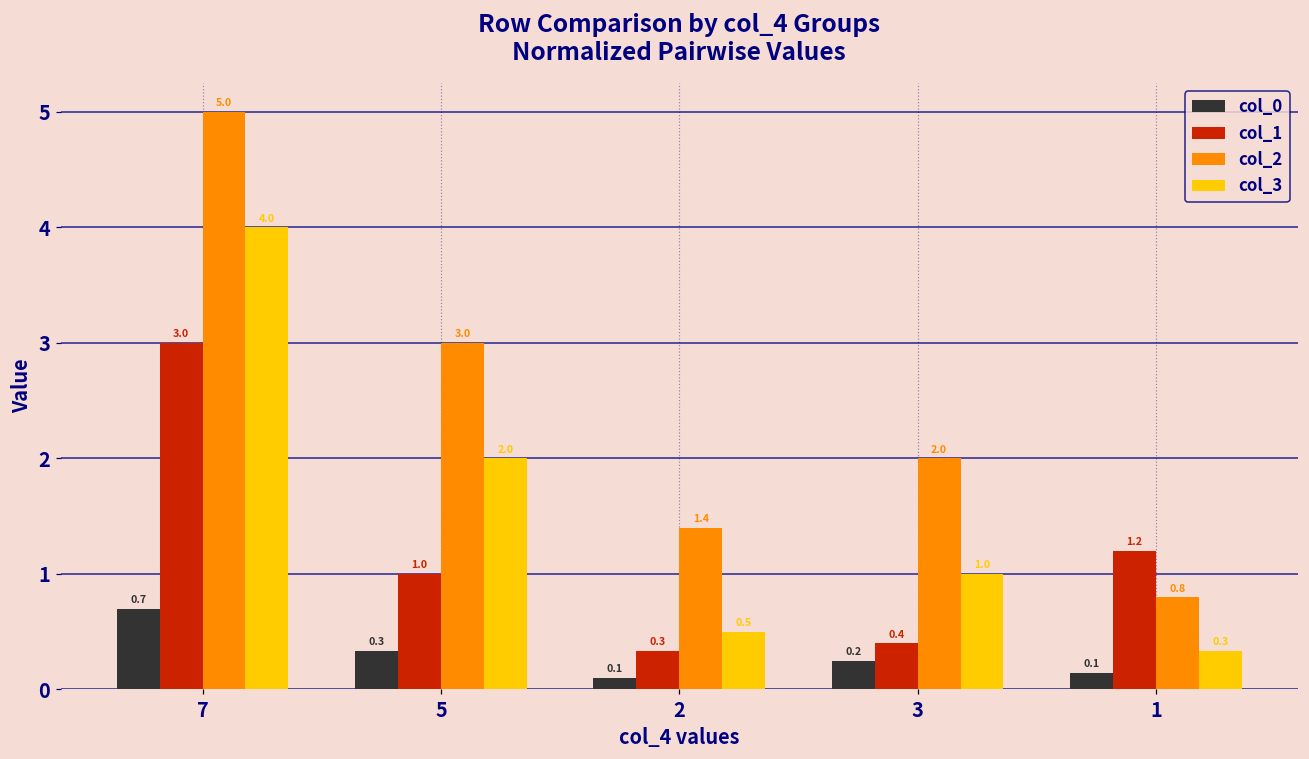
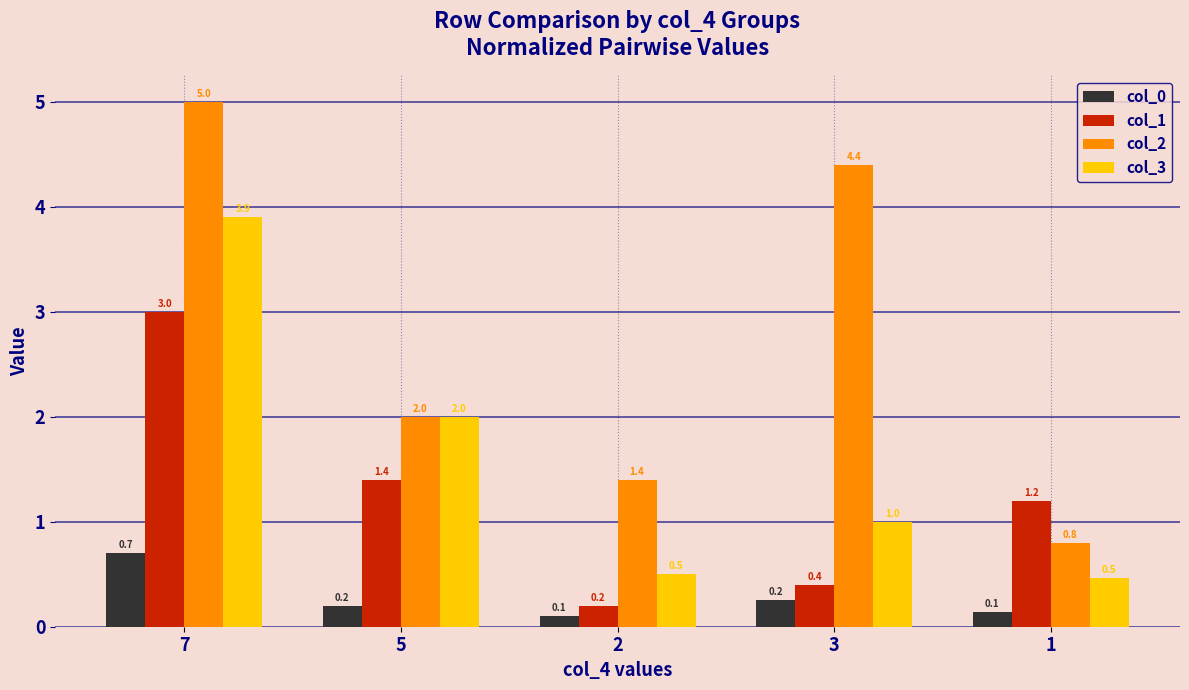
  {
    "col_0": {
      "7": 0.7,
-     "5": 0.3,
+     "5": 0.2,
      "2": 0.1,
      "3": 0.2,
      "1": 0.1
    },
    "col_1": {
      "7": 3.0,
-     "5": 1.0,
-     "2": 0.3,
+     "5": 1.4,
+     "2": 0.2,
      "3": 0.4,
      "1": 1.2
    },
    "col_2": {
      "7": 5.0,
-     "5": 3.0,
+     "5": 2.0,
      "2": 1.4,
-     "3": 2.0,
+     "3": 4.4,
      "1": 0.8
    },
    "col_3": {
-     "7": 4.0,
+     "7": 3.9,
      "5": 2.0,
      "2": 0.5,
      "3": 1.0,
-     "1": 0.3
+     "1": 0.5
    }
  }
